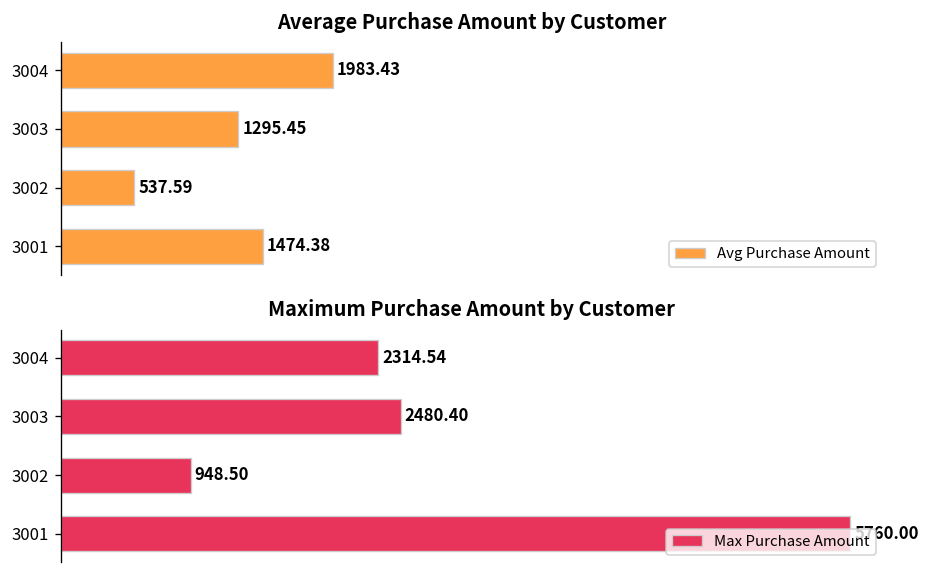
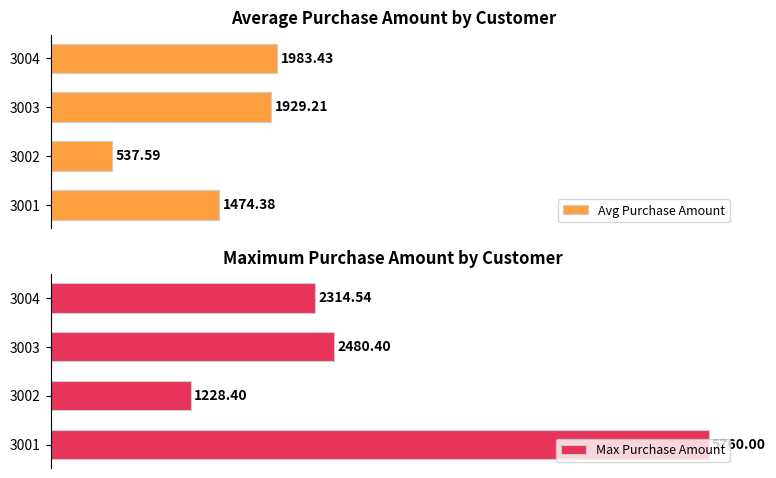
  {
    "Average Purchase Amount by Customer": {
      "3004": 1983.43,
-     "3003": 1295.45,
+     "3003": 1929.21,
      "3002": 537.59,
      "3001": 1474.38
    },
    "Maximum Purchase Amount by Customer": {
      "3004": 2314.54,
      "3003": 2480.40,
-     "3002": 948.50
+     "3002": 1228.40
    }
  }
